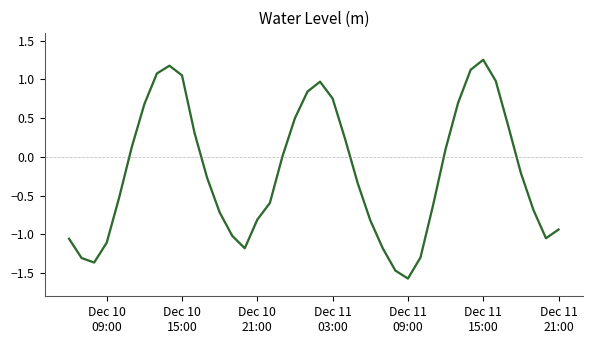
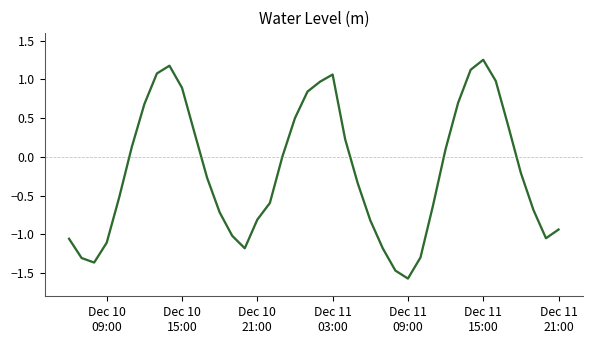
  {
    "Dec 10 09:00": -1.1,
-   "Dec 10 15:00": 1.1,
+   "Dec 10 15:00": 0.9,
    "Dec 10 21:00": -0.8,
-   "Dec 11 03:00": 0.8,
+   "Dec 11 03:00": 1.1,
    "Dec 11 09:00": -1.6,
    "Dec 11 15:00": 1.3,
    "Dec 11 21:00": -0.9
  }
